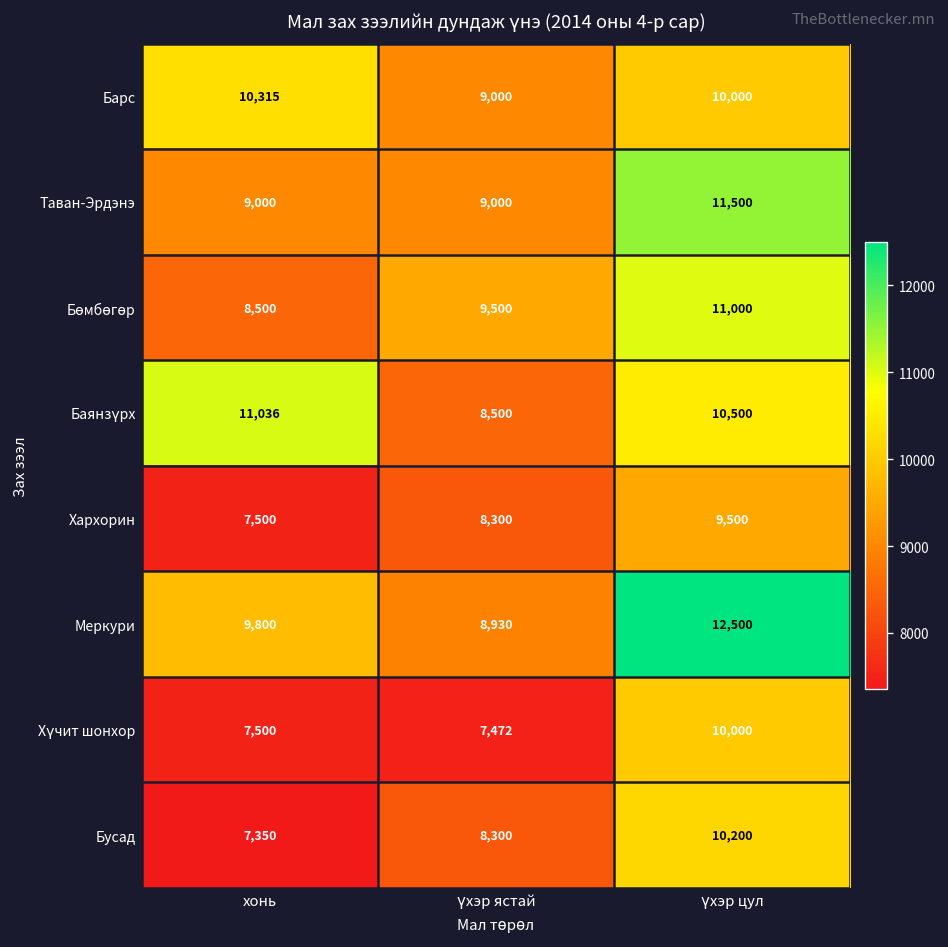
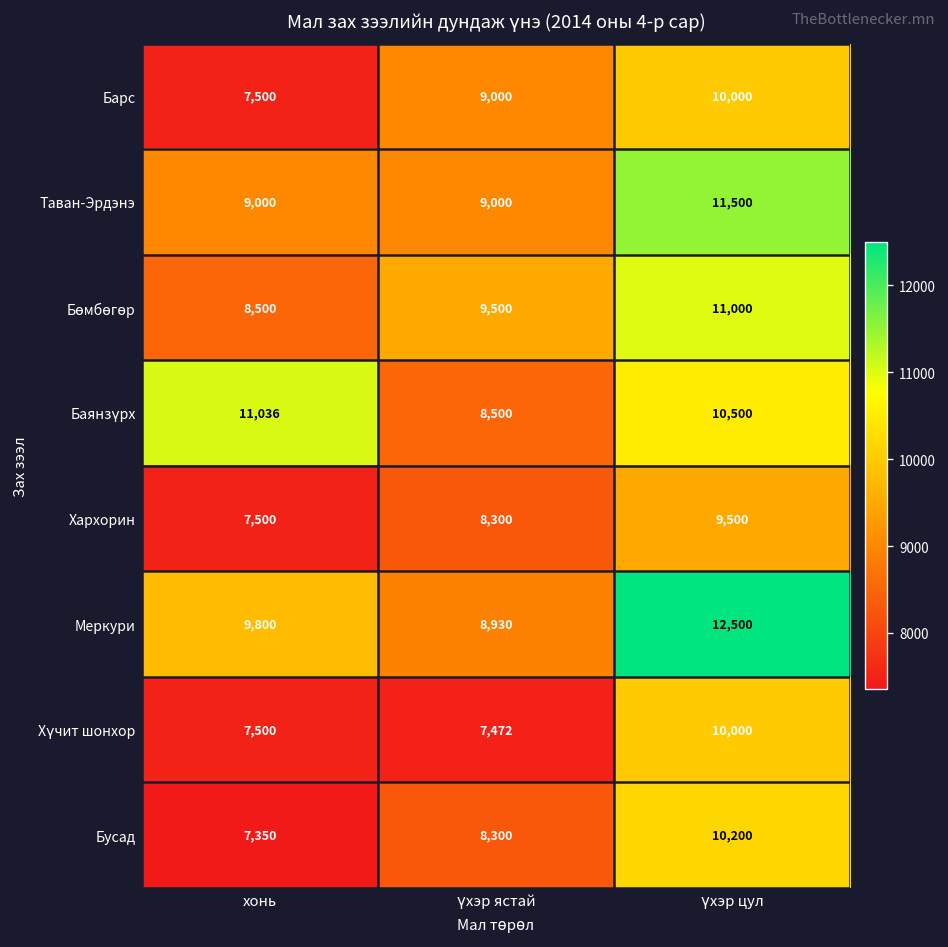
  {
    "Барс": {
-     "хонь": "10,315",
+     "хонь": "7,500",
      "үхэр ястай": "9,000",
      "үхэр цул": "10,000"
    },
    "Таван-Эрдэнэ": {
      "хонь": "9,000",
      "үхэр ястай": "9,000",
      "үхэр цул": "11,500"
    },
    "Бөмбөгөр": {
      "хонь": "8,500",
      "үхэр ястай": "9,500",
      "үхэр цул": "11,000"
    },
    "Баянзүрх": {
      "хонь": "11,036",
      "үхэр ястай": "8,500",
      "үхэр цул": "10,500"
    },
    "Хархорин": {
      "хонь": "7,500",
      "үхэр ястай": "8,300",
      "үхэр цул": "9,500"
    },
    "Меркури": {
      "хонь": "9,800",
      "үхэр ястай": "8,930",
      "үхэр цул": "12,500"
    },
    "Хүчит шонхор": {
      "хонь": "7,500",
      "үхэр ястай": "7,472",
      "үхэр цул": "10,000"
    },
    "Бусад": {
      "хонь": "7,350",
      "үхэр ястай": "8,300",
      "үхэр цул": "10,200"
    }
  }
